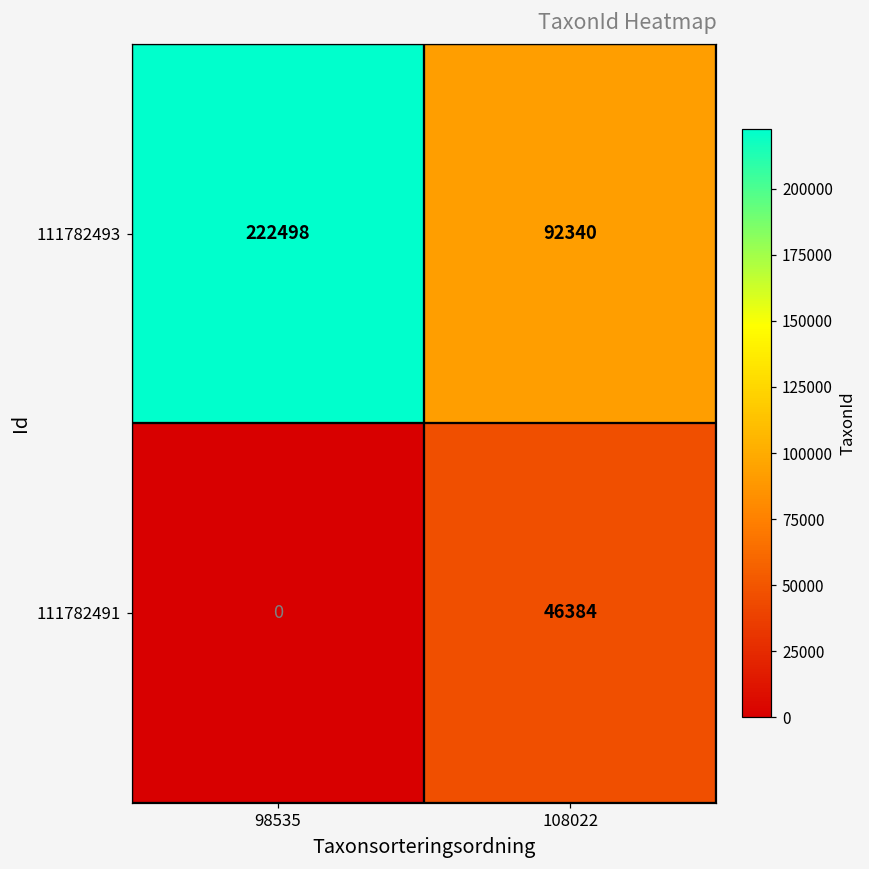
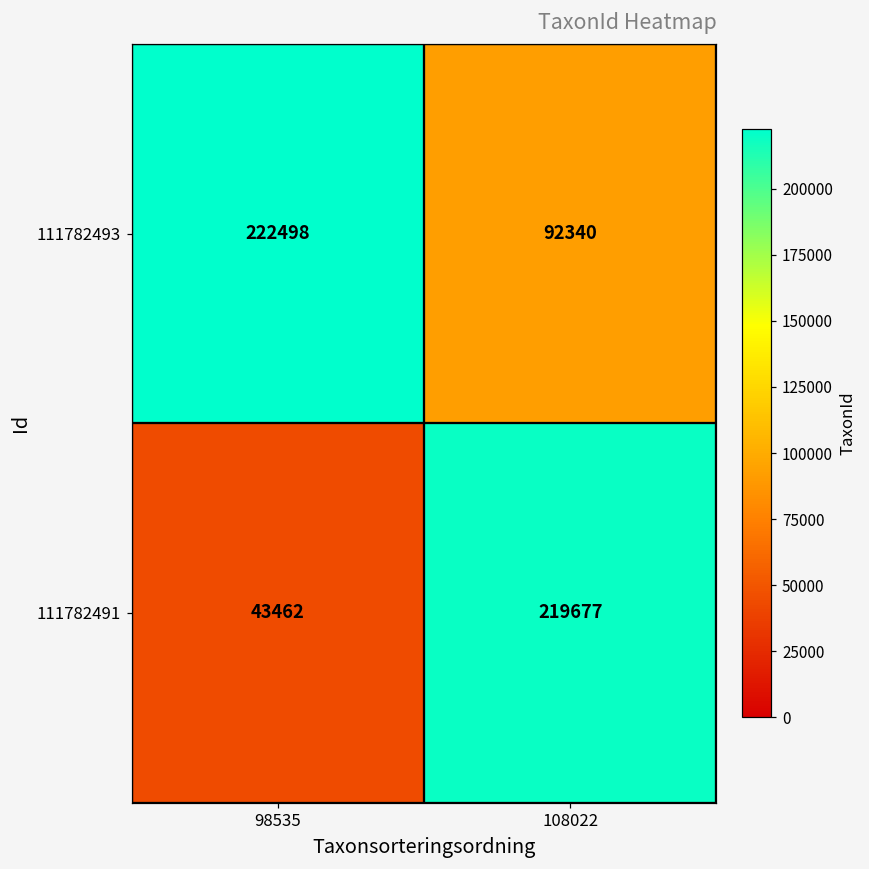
  {
    "111782493": {
      "98535": 222498,
      "108022": 92340
    },
    "111782491": {
-     "98535": 0,
-     "108022": 46384
+     "98535": 43462,
+     "108022": 219677
    }
  }
